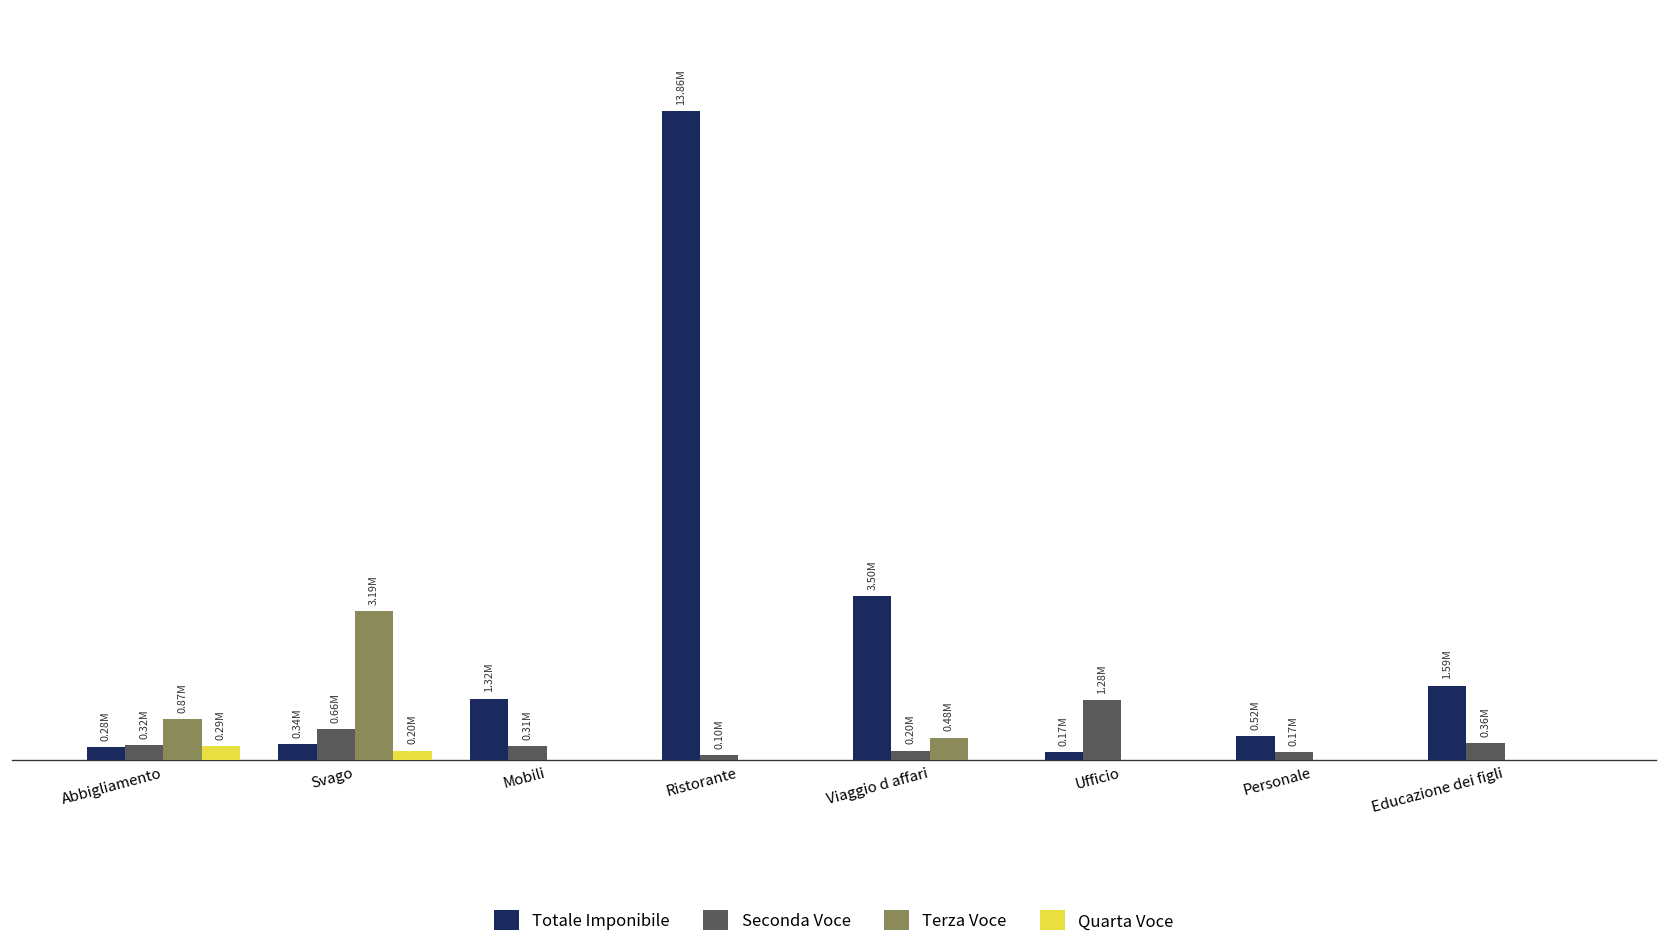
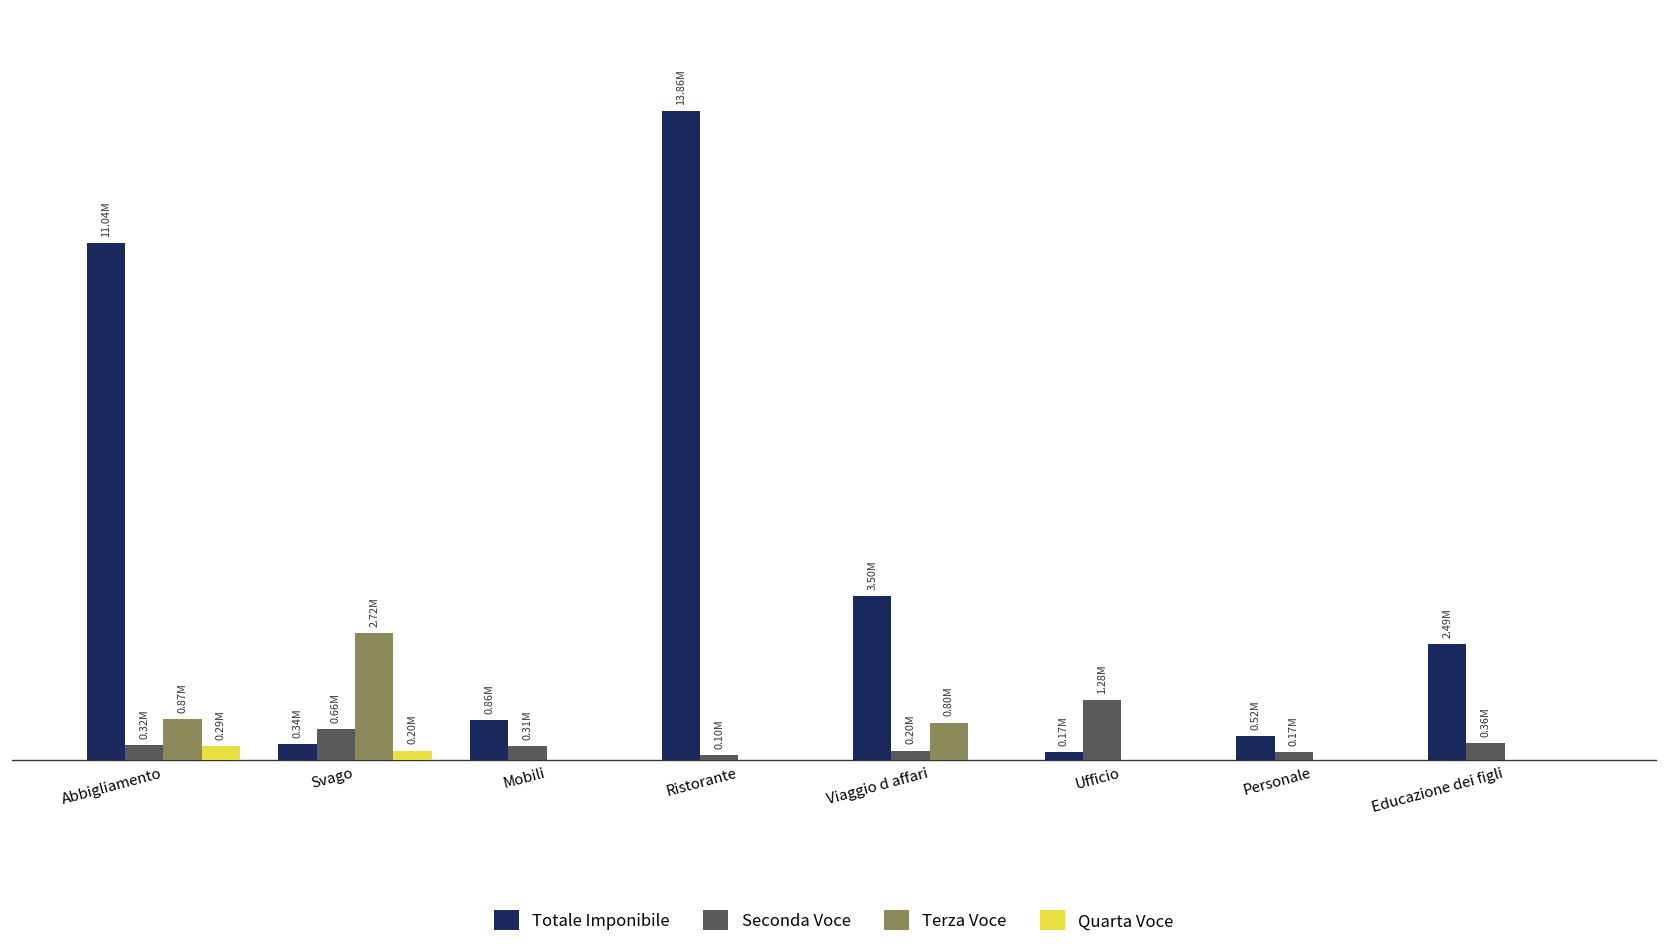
  {
    "Totale Imponibile": {
-     "Abbigliamento": "0.28M",
+     "Abbigliamento": "11.04M",
      "Svago": "0.34M",
-     "Mobili": "1.32M",
+     "Mobili": "0.86M",
      "Ristorante": "13.86M",
      "Viaggio d affari": "3.50M",
      "Ufficio": "0.17M",
      "Personale": "0.52M",
-     "Educazione dei figli": "1.59M"
+     "Educazione dei figli": "2.49M"
    },
    "Seconda Voce": {
      "Abbigliamento": "0.32M",
      "Svago": "0.66M",
      "Mobili": "0.31M",
      "Ristorante": "0.10M",
      "Viaggio d affari": "0.20M",
      "Ufficio": "1.28M",
      "Personale": "0.17M",
      "Educazione dei figli": "0.36M"
    },
    "Terza Voce": {
      "Abbigliamento": "0.87M",
-     "Svago": "3.19M",
-     "Viaggio d affari": "0.48M"
+     "Svago": "2.72M",
+     "Viaggio d affari": "0.80M"
    },
    "Quarta Voce": {
      "Abbigliamento": "0.29M",
      "Svago": "0.20M"
    }
  }
